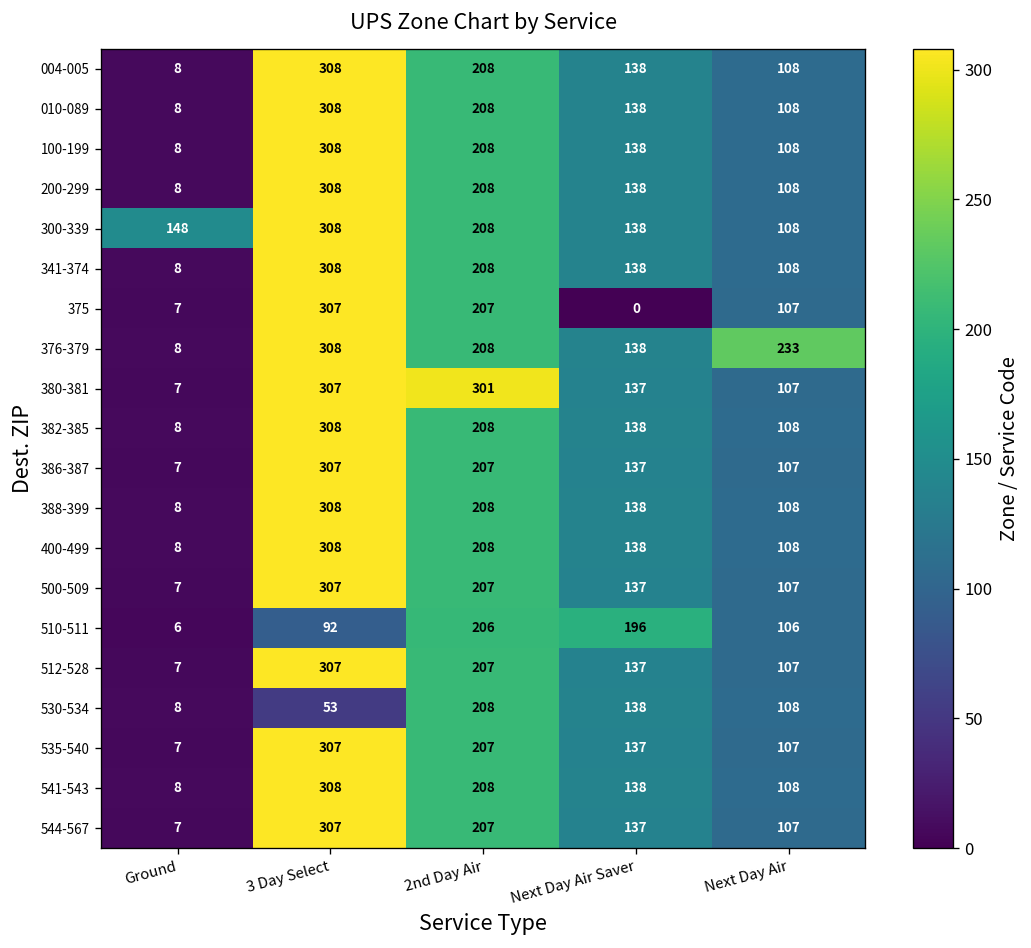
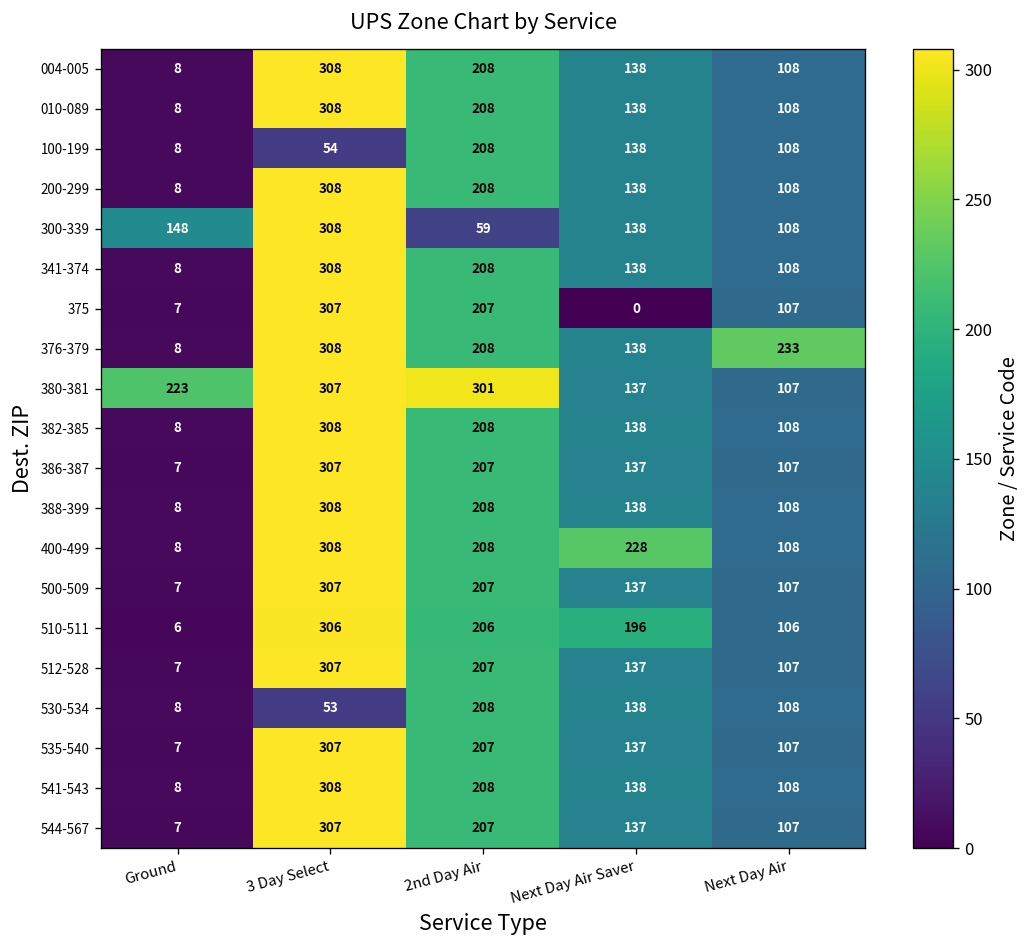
  {
    "004-005": {
      "Ground": 8,
      "3 Day Select": 308,
      "2nd Day Air": 208,
      "Next Day Air Saver": 138,
      "Next Day Air": 108
    },
    "010-089": {
      "Ground": 8,
      "3 Day Select": 308,
      "2nd Day Air": 208,
      "Next Day Air Saver": 138,
      "Next Day Air": 108
    },
    "100-199": {
      "Ground": 8,
-     "3 Day Select": 308,
+     "3 Day Select": 54,
      "2nd Day Air": 208,
      "Next Day Air Saver": 138,
      "Next Day Air": 108
    },
    "200-299": {
      "Ground": 8,
      "3 Day Select": 308,
      "2nd Day Air": 208,
      "Next Day Air Saver": 138,
      "Next Day Air": 108
    },
    "300-339": {
      "Ground": 148,
      "3 Day Select": 308,
-     "2nd Day Air": 208,
+     "2nd Day Air": 59,
      "Next Day Air Saver": 138,
      "Next Day Air": 108
    },
    "341-374": {
      "Ground": 8,
      "3 Day Select": 308,
      "2nd Day Air": 208,
      "Next Day Air Saver": 138,
      "Next Day Air": 108
    },
    "375": {
      "Ground": 7,
      "3 Day Select": 307,
      "2nd Day Air": 207,
      "Next Day Air Saver": 0,
      "Next Day Air": 107
    },
    "376-379": {
      "Ground": 8,
      "3 Day Select": 308,
      "2nd Day Air": 208,
      "Next Day Air Saver": 138,
      "Next Day Air": 233
    },
    "380-381": {
-     "Ground": 7,
+     "Ground": 223,
      "3 Day Select": 307,
      "2nd Day Air": 301,
      "Next Day Air Saver": 137,
      "Next Day Air": 107
    },
    "382-385": {
      "Ground": 8,
      "3 Day Select": 308,
      "2nd Day Air": 208,
      "Next Day Air Saver": 138,
      "Next Day Air": 108
    },
    "386-387": {
      "Ground": 7,
      "3 Day Select": 307,
      "2nd Day Air": 207,
      "Next Day Air Saver": 137,
      "Next Day Air": 107
    },
    "388-399": {
      "Ground": 8,
      "3 Day Select": 308,
      "2nd Day Air": 208,
      "Next Day Air Saver": 138,
      "Next Day Air": 108
    },
    "400-499": {
      "Ground": 8,
      "3 Day Select": 308,
      "2nd Day Air": 208,
-     "Next Day Air Saver": 138,
+     "Next Day Air Saver": 228,
      "Next Day Air": 108
    },
    "500-509": {
      "Ground": 7,
      "3 Day Select": 307,
      "2nd Day Air": 207,
      "Next Day Air Saver": 137,
      "Next Day Air": 107
    },
    "510-511": {
      "Ground": 6,
-     "3 Day Select": 92,
+     "3 Day Select": 306,
      "2nd Day Air": 206,
      "Next Day Air Saver": 196,
      "Next Day Air": 106
    },
    "512-528": {
      "Ground": 7,
      "3 Day Select": 307,
      "2nd Day Air": 207,
      "Next Day Air Saver": 137,
      "Next Day Air": 107
    },
    "530-534": {
      "Ground": 8,
      "3 Day Select": 53,
      "2nd Day Air": 208,
      "Next Day Air Saver": 138,
      "Next Day Air": 108
    },
    "535-540": {
      "Ground": 7,
      "3 Day Select": 307,
      "2nd Day Air": 207,
      "Next Day Air Saver": 137,
      "Next Day Air": 107
    },
    "541-543": {
      "Ground": 8,
      "3 Day Select": 308,
      "2nd Day Air": 208,
      "Next Day Air Saver": 138,
      "Next Day Air": 108
    },
    "544-567": {
      "Ground": 7,
      "3 Day Select": 307,
      "2nd Day Air": 207,
      "Next Day Air Saver": 137,
      "Next Day Air": 107
    }
  }
